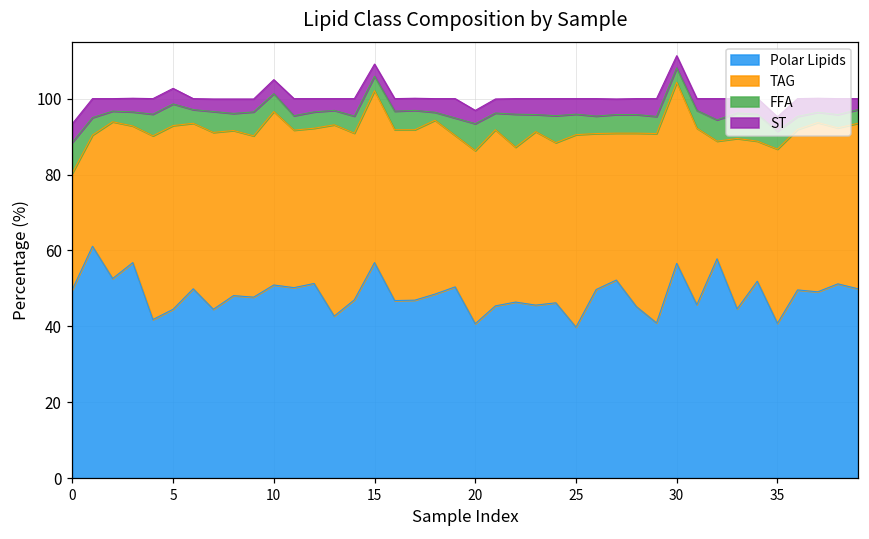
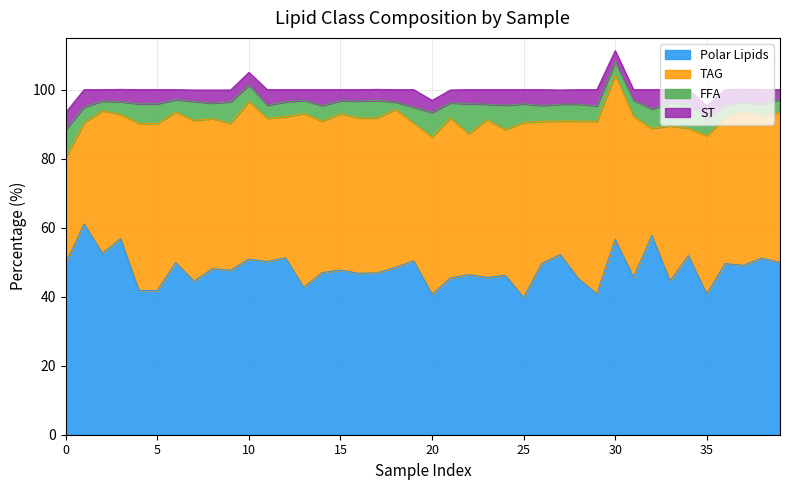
  {
    "Polar Lipids": {
      "0": 50,
-     "5": 45,
+     "5": 42,
      "10": 51,
-     "15": 57,
+     "15": 48,
      "20": 41,
      "25": 40,
      "30": 57,
      "35": 41
    },
    "TAG": {
      "0": 31,
      "5": 48,
      "10": 46,
      "15": 45,
      "20": 46,
      "25": 51,
      "30": 48,
      "35": 46
    },
    "FFA": {
      "0": 8,
      "5": 6,
      "10": 5,
      "15": 4,
      "20": 7,
      "25": 5,
      "30": 4
    },
    "ST": {
      "0": 5,
      "5": 4,
      "10": 4,
      "15": 3,
      "20": 4,
      "25": 4,
      "30": 3
    }
  }
